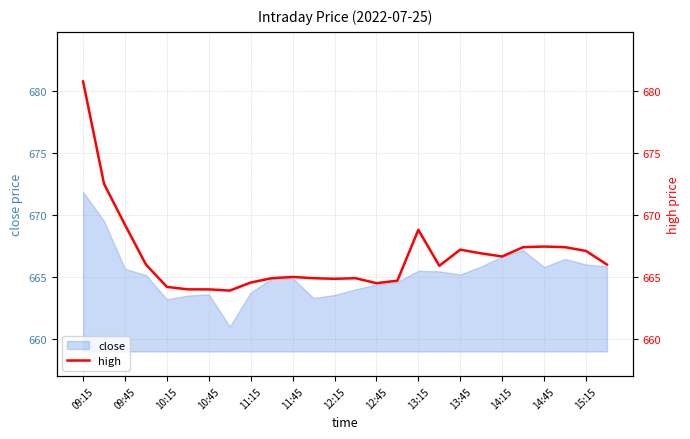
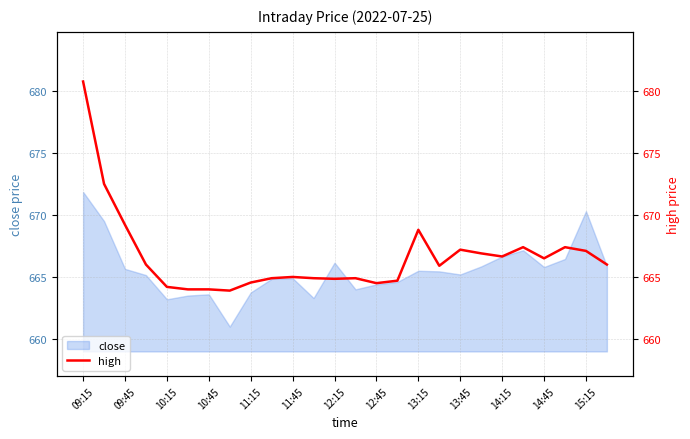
  {
    "close": {
      "09:15": 671.9,
      "09:45": 665.7,
      "10:15": 663.2,
      "10:45": 663.6,
      "11:15": 663.8,
      "11:45": 664.9,
-     "12:15": 663.6,
+     "12:15": 666.2,
      "12:45": 664.4,
      "13:15": 665.5,
      "13:45": 665.2,
      "14:15": 666.7,
      "14:45": 665.8,
-     "15:15": 666.0
+     "15:15": 670.3
    },
    "high": {
      "09:15": 680.8,
      "09:45": 669.2,
      "10:15": 664.2,
      "10:45": 664.0,
      "11:15": 664.6,
      "11:45": 665.0,
      "12:15": 664.9,
      "12:45": 664.5,
      "13:15": 668.8,
      "13:45": 667.2,
      "14:15": 666.7,
-     "14:45": 667.5,
+     "14:45": 666.5,
      "15:15": 667.1
    }
  }
